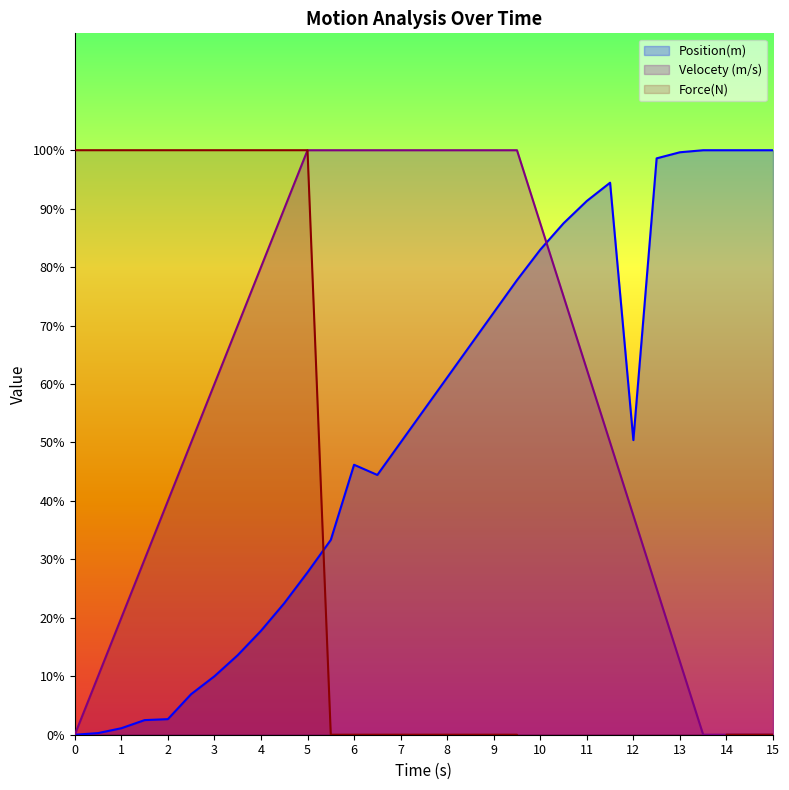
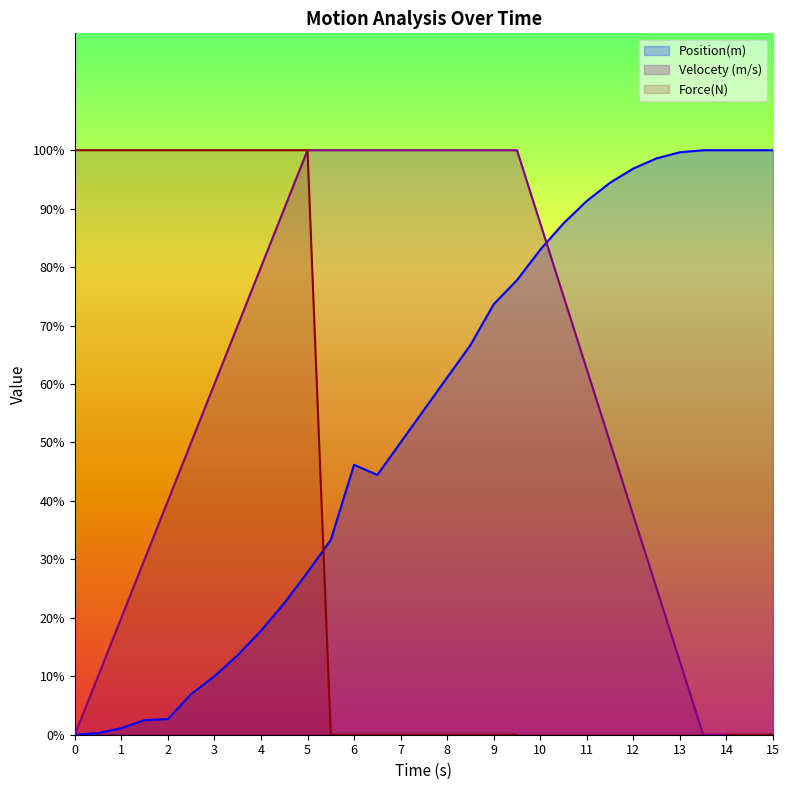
  {
    "Position(m)": {
      "1": "1%",
      "2": "3%",
      "3": "10%",
      "4": "18%",
      "5": "28%",
      "6": "46%",
      "7": "50%",
      "8": "61%",
-     "9": "72%",
+     "9": "74%",
      "10": "83%",
      "11": "91%",
-     "12": "50%",
+     "12": "97%",
      "13": "100%",
      "14": "100%",
      "15": "100%"
    }
  }
